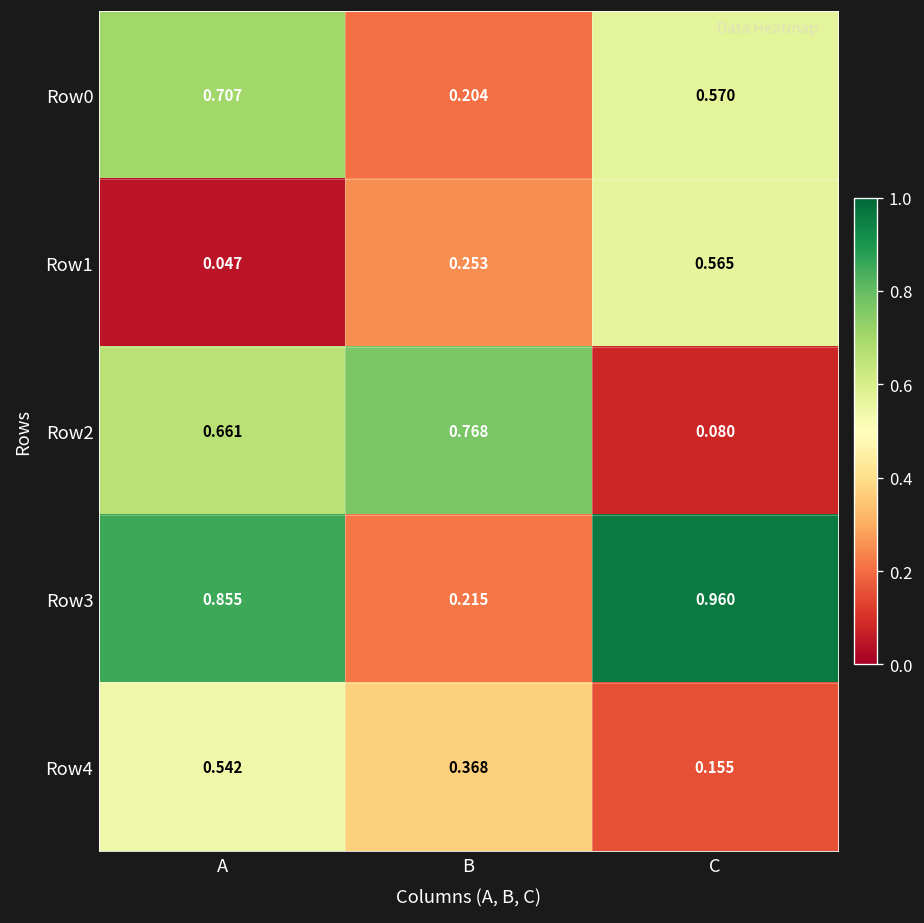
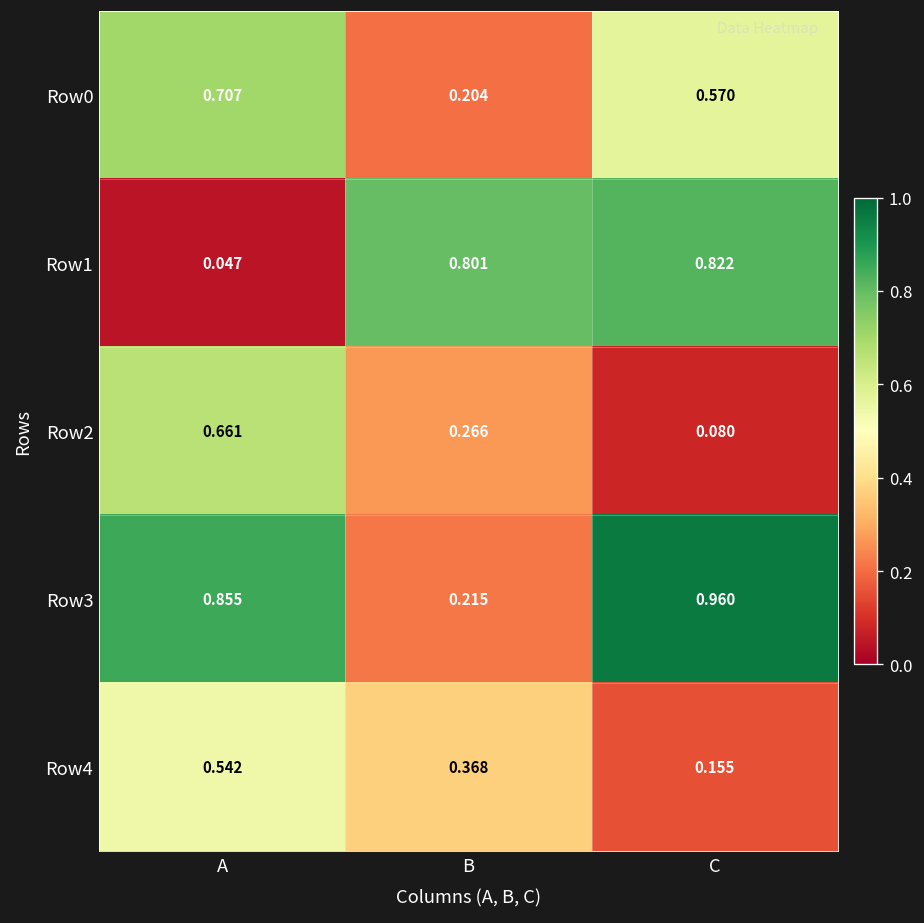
  {
    "Row0": {
      "A": 0.707,
      "B": 0.204,
      "C": 0.570
    },
    "Row1": {
      "A": 0.047,
-     "B": 0.253,
-     "C": 0.565
+     "B": 0.801,
+     "C": 0.822
    },
    "Row2": {
      "A": 0.661,
-     "B": 0.768,
+     "B": 0.266,
      "C": 0.080
    },
    "Row3": {
      "A": 0.855,
      "B": 0.215,
      "C": 0.960
    },
    "Row4": {
      "A": 0.542,
      "B": 0.368,
      "C": 0.155
    }
  }
